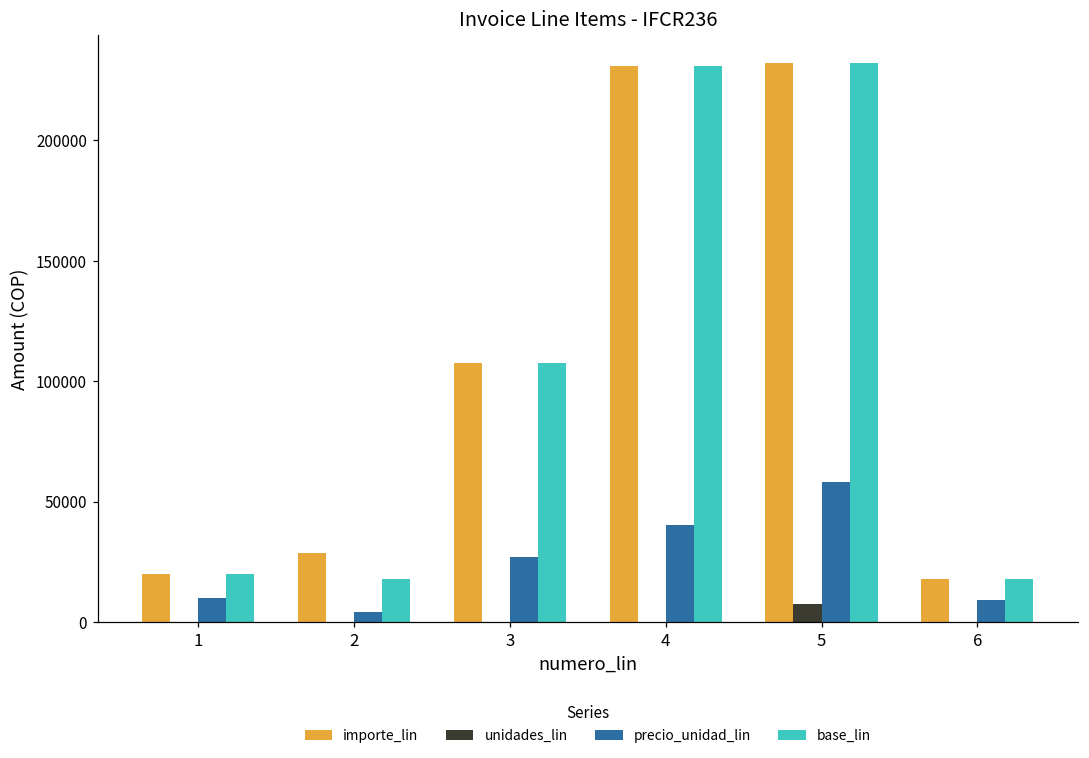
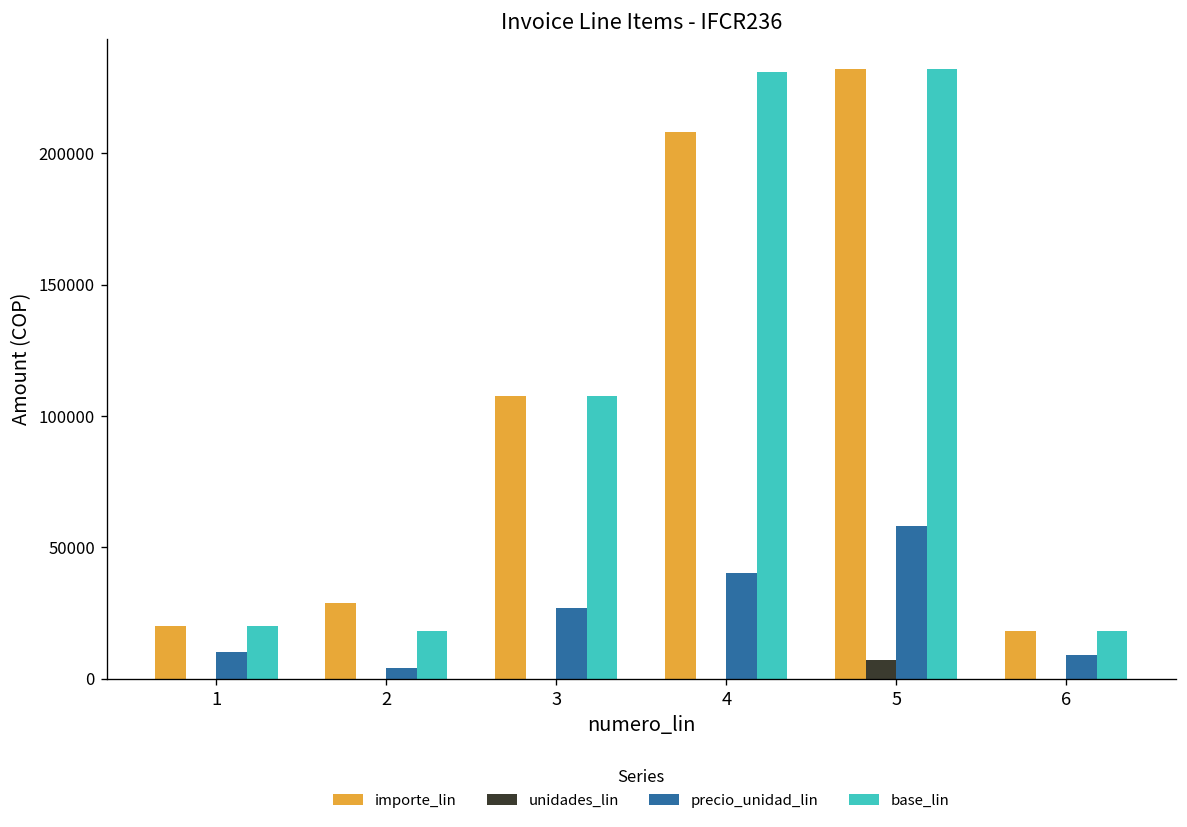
  {
    "importe_lin": {
      "1": 20000,
      "2": 29000,
      "3": 108000,
-     "4": 231000,
+     "4": 208000,
      "5": 232000,
      "6": 18000
    },
    "unidades_lin": {
      "5": 7000
    },
    "precio_unidad_lin": {
      "1": 10000,
      "2": 4000,
      "3": 27000,
      "4": 40000,
      "5": 58000,
      "6": 9000
    },
    "base_lin": {
      "1": 20000,
      "2": 18000,
      "3": 108000,
      "4": 231000,
      "5": 232000,
      "6": 18000
    }
  }
